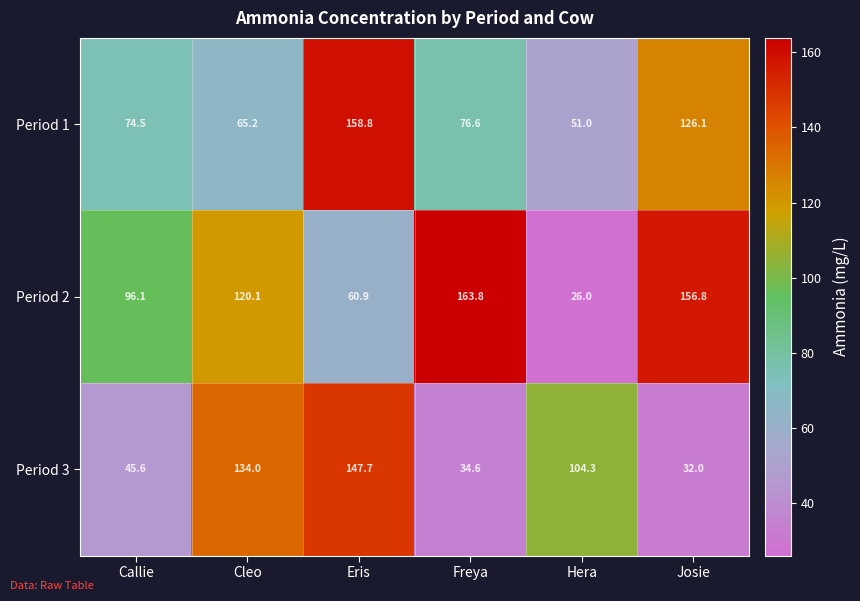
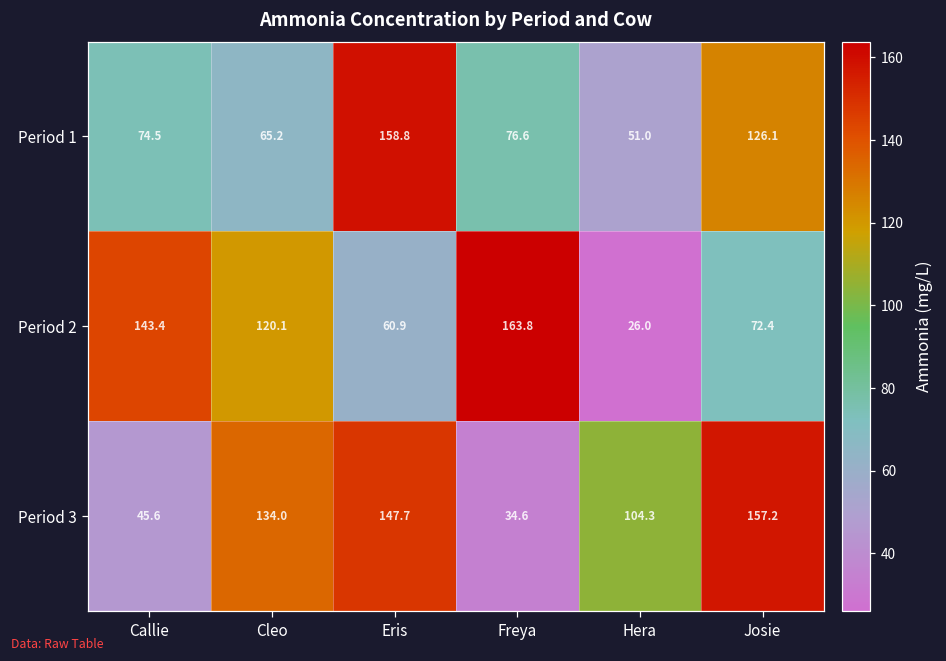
  {
    "Period 1": {
      "Callie": 74.5,
      "Cleo": 65.2,
      "Eris": 158.8,
      "Freya": 76.6,
      "Hera": 51.0,
      "Josie": 126.1
    },
    "Period 2": {
-     "Callie": 96.1,
+     "Callie": 143.4,
      "Cleo": 120.1,
      "Eris": 60.9,
      "Freya": 163.8,
      "Hera": 26.0,
-     "Josie": 156.8
+     "Josie": 72.4
    },
    "Period 3": {
      "Callie": 45.6,
      "Cleo": 134.0,
      "Eris": 147.7,
      "Freya": 34.6,
      "Hera": 104.3,
-     "Josie": 32.0
+     "Josie": 157.2
    }
  }
